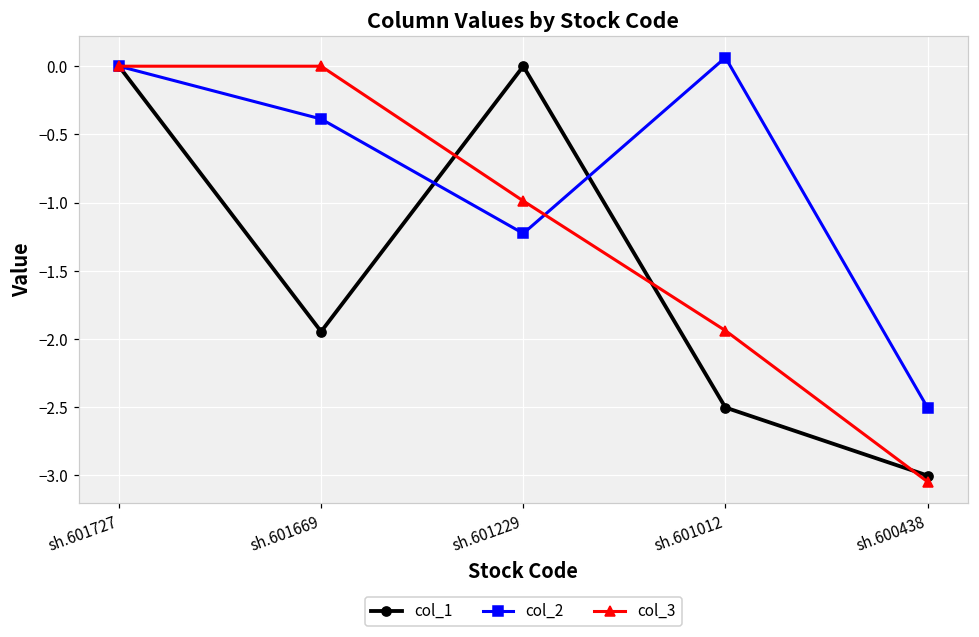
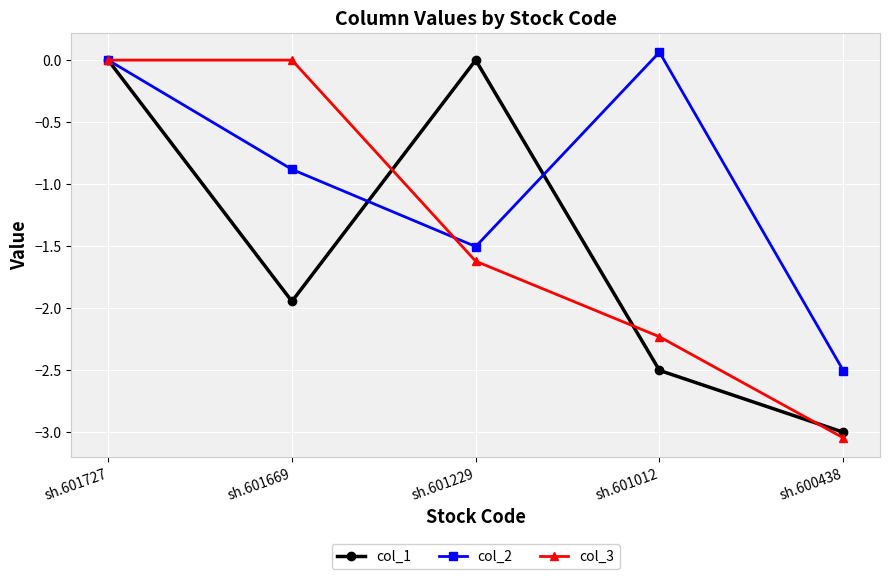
  {
    "col_1": {
      "sh.601669": -1.95,
      "sh.601229": 0.00,
      "sh.601012": -2.50,
      "sh.600438": -3.00
    },
    "col_2": {
-     "sh.601669": -0.39,
-     "sh.601229": -1.23,
+     "sh.601669": -0.88,
+     "sh.601229": -1.50,
      "sh.601012": 0.06,
      "sh.600438": -2.50
    },
    "col_3": {
      "sh.601669": 0.00,
-     "sh.601229": -0.99,
-     "sh.601012": -1.94,
+     "sh.601229": -1.62,
+     "sh.601012": -2.23,
      "sh.600438": -3.05
    }
  }
